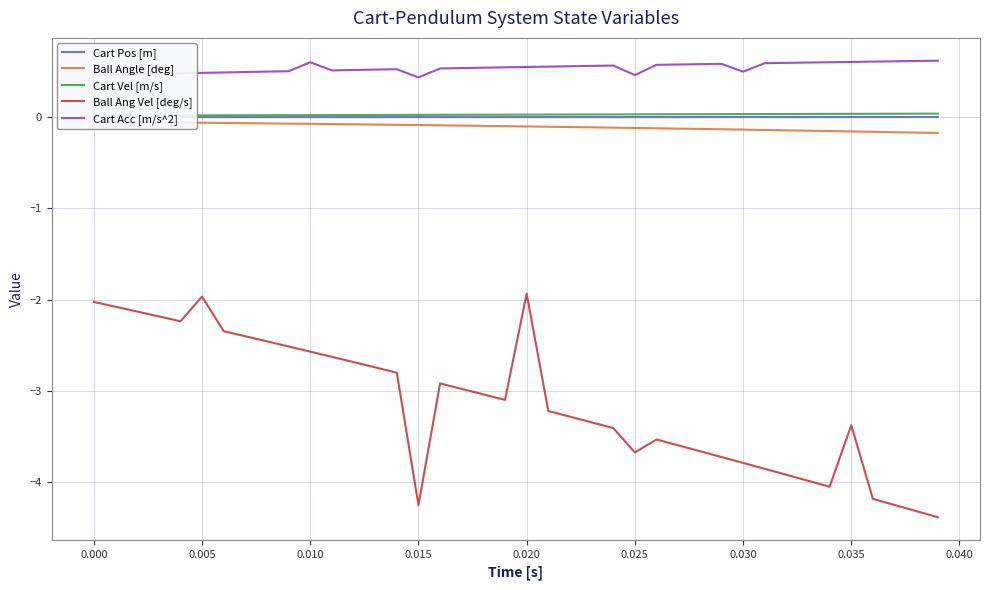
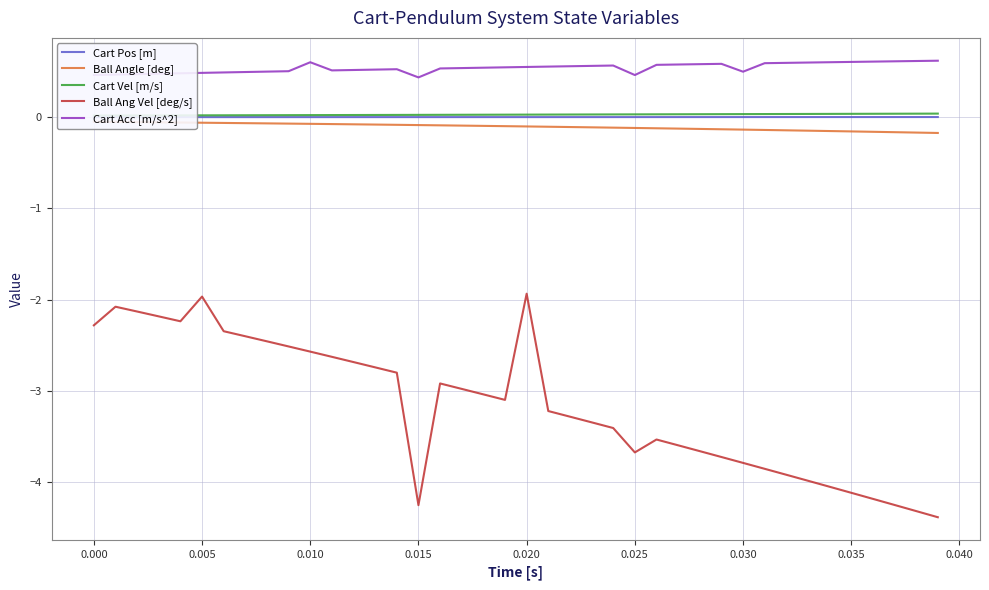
  {
    "Cart Pos [m]": {
      "0.025": 0.0,
      "0.030": 0.0,
      "0.035": 0.0
    },
    "Ball Angle [deg]": {
      "0.005": -0.1,
      "0.010": -0.1,
      "0.015": -0.1,
      "0.020": -0.1,
      "0.025": -0.1,
      "0.030": -0.1,
      "0.035": -0.2
    },
    "Cart Vel [m/s]": {
      "0.025": 0.0,
      "0.030": 0.0,
      "0.035": 0.0
    },
    "Ball Ang Vel [deg/s]": {
-     "0.000": -2.0,
+     "0.000": -2.3,
      "0.005": -2.0,
      "0.010": -2.6,
      "0.015": -4.2,
      "0.020": -1.9,
      "0.025": -3.7,
      "0.030": -3.8,
-     "0.035": -3.4
+     "0.035": -4.1
    },
    "Cart Acc [m/s^2]": {
      "0.005": 0.5,
      "0.010": 0.6,
      "0.015": 0.4,
      "0.020": 0.6,
      "0.025": 0.5,
      "0.030": 0.5,
      "0.035": 0.6
    }
  }
